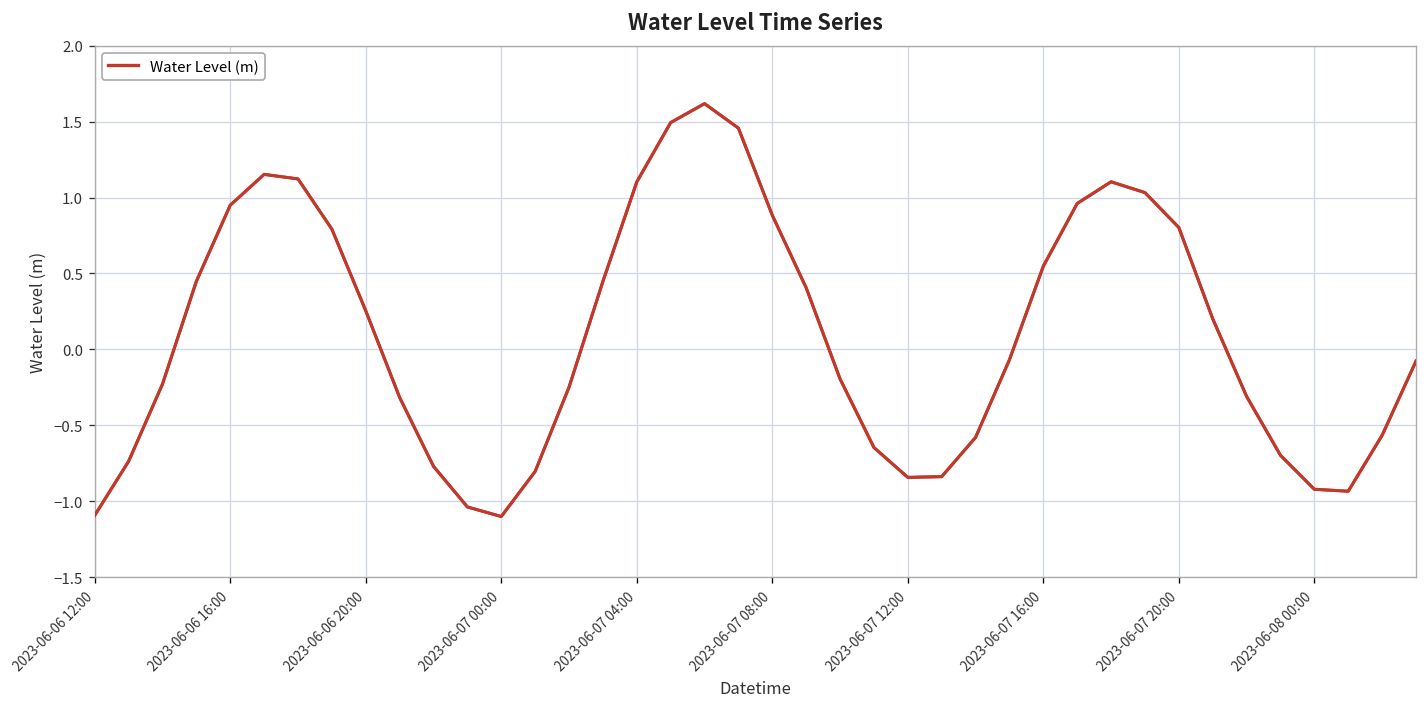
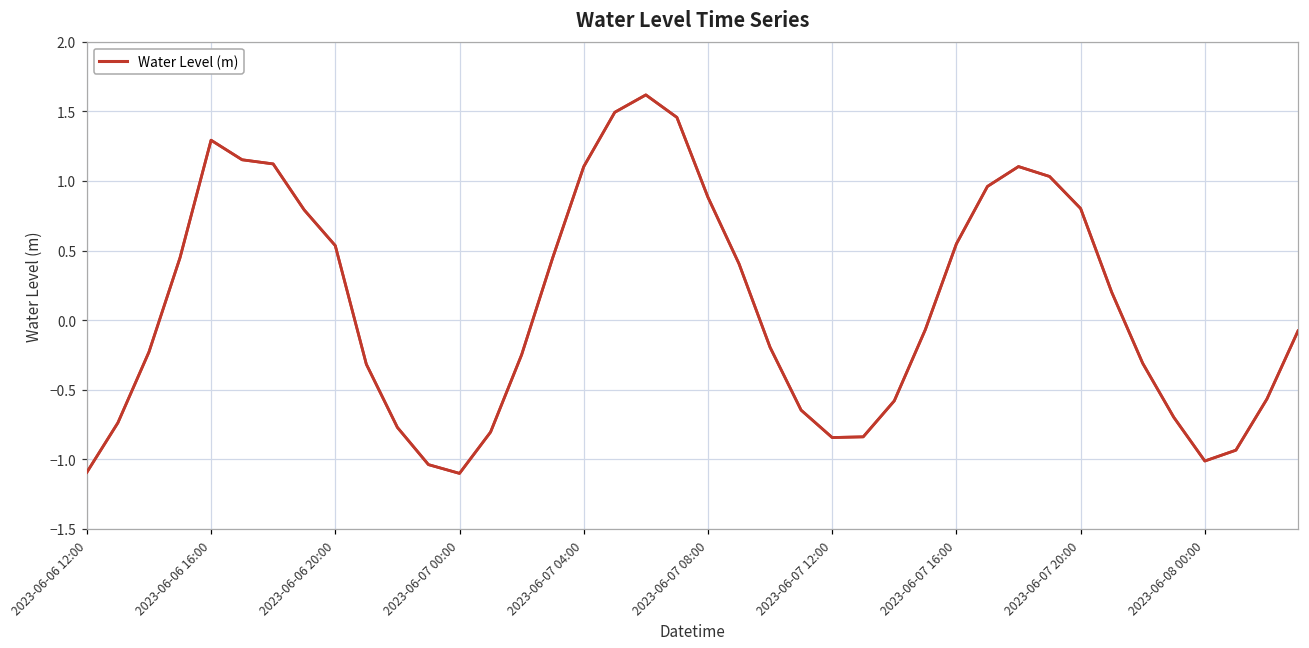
  {
    "2023-06-06 12:00": -1.09,
-   "2023-06-06 16:00": 0.95,
-   "2023-06-06 20:00": 0.25,
+   "2023-06-06 16:00": 1.29,
+   "2023-06-06 20:00": 0.54,
    "2023-06-07 00:00": -1.10,
    "2023-06-07 04:00": 1.10,
    "2023-06-07 08:00": 0.88,
    "2023-06-07 12:00": -0.84,
    "2023-06-07 16:00": 0.55,
    "2023-06-07 20:00": 0.80,
-   "2023-06-08 00:00": -0.92
+   "2023-06-08 00:00": -1.01
  }
